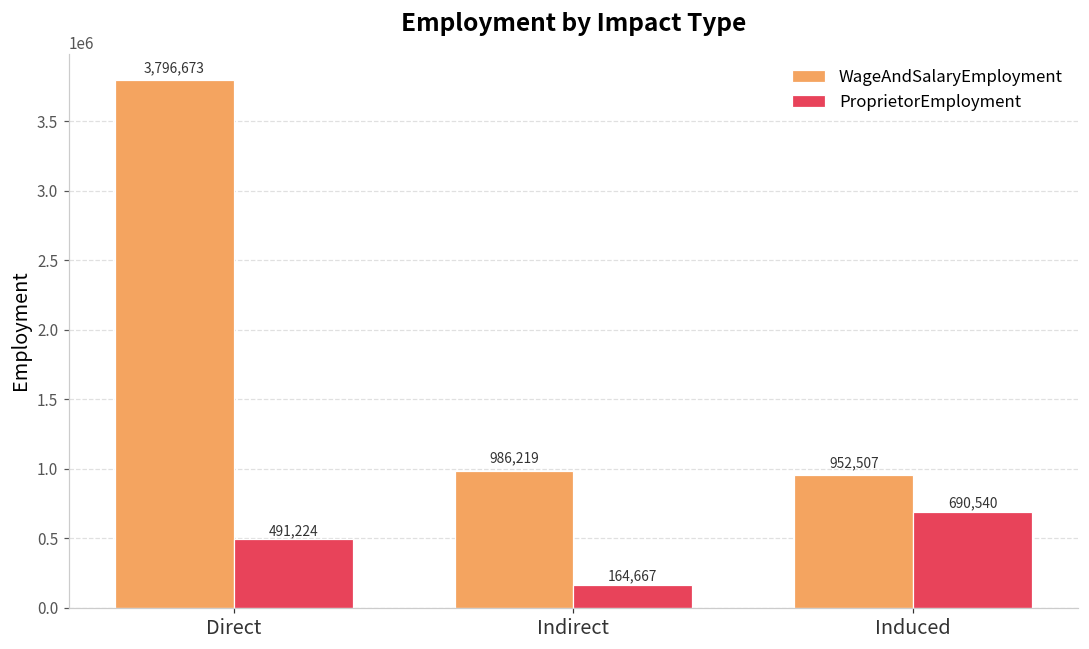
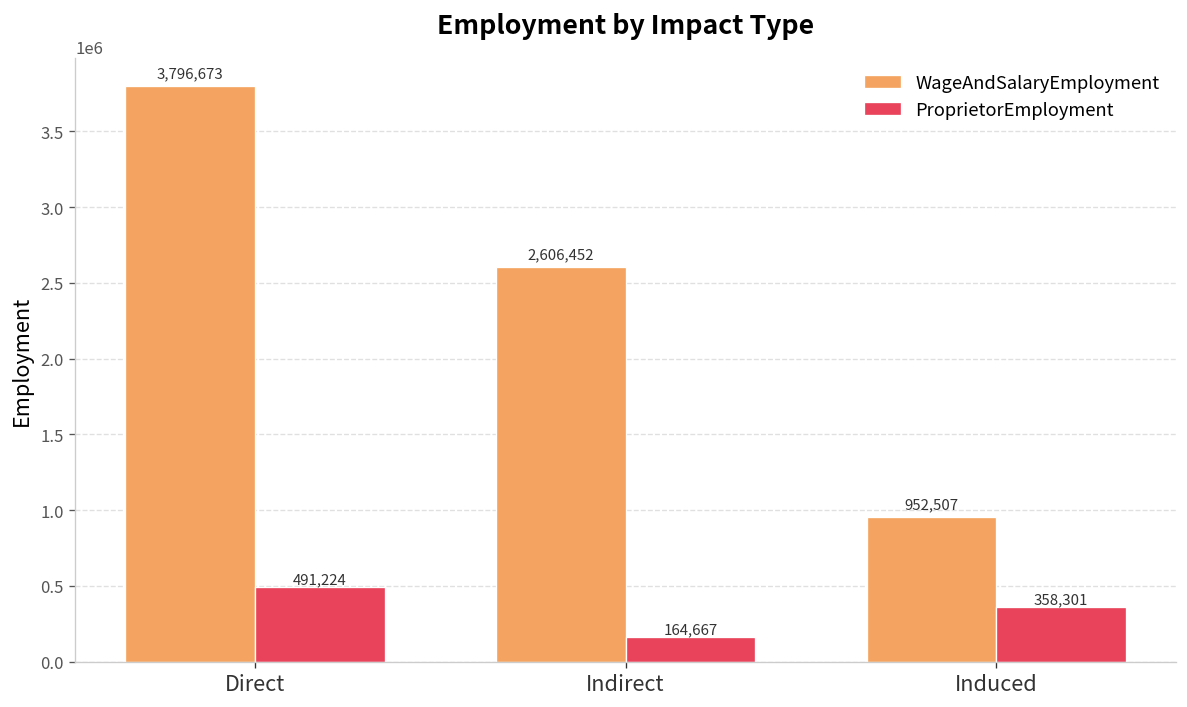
  {
    "WageAndSalaryEmployment": {
      "Direct": "3,796,673",
-     "Indirect": "986,219",
+     "Indirect": "2,606,452",
      "Induced": "952,507"
    },
    "ProprietorEmployment": {
      "Direct": "491,224",
      "Indirect": "164,667",
-     "Induced": "690,540"
+     "Induced": "358,301"
    }
  }
